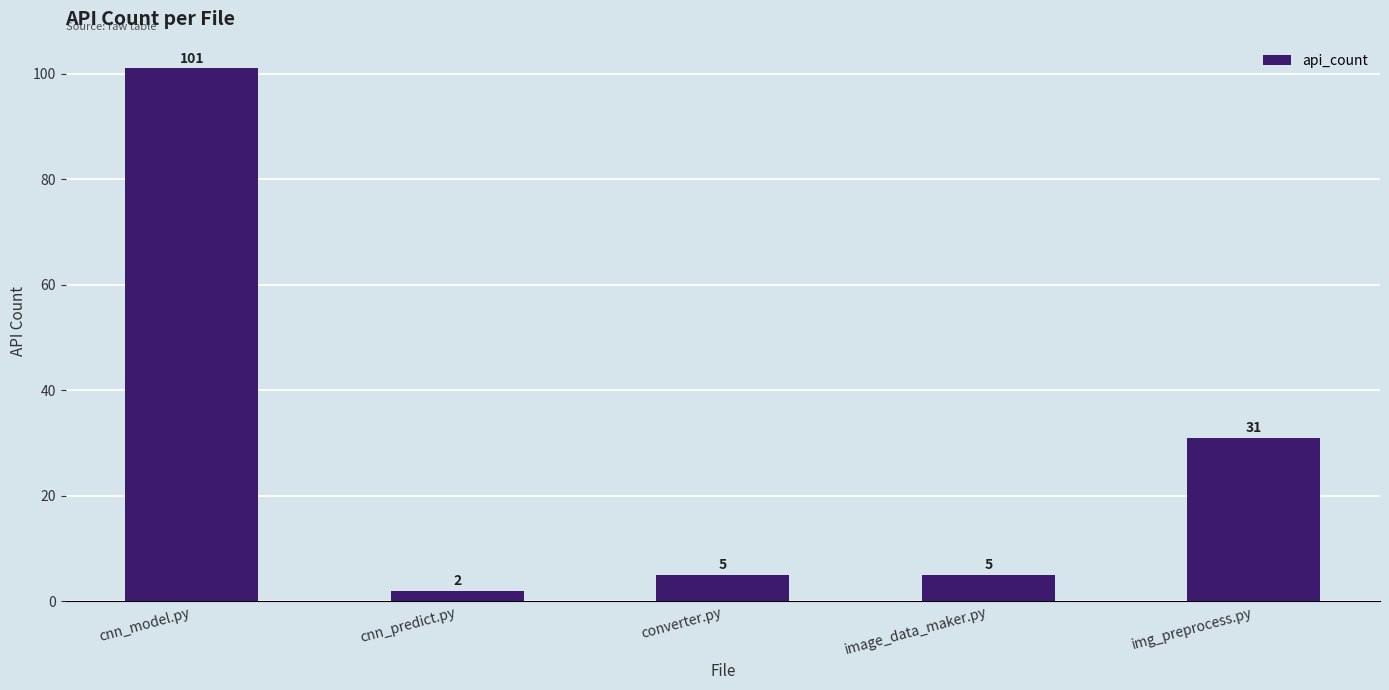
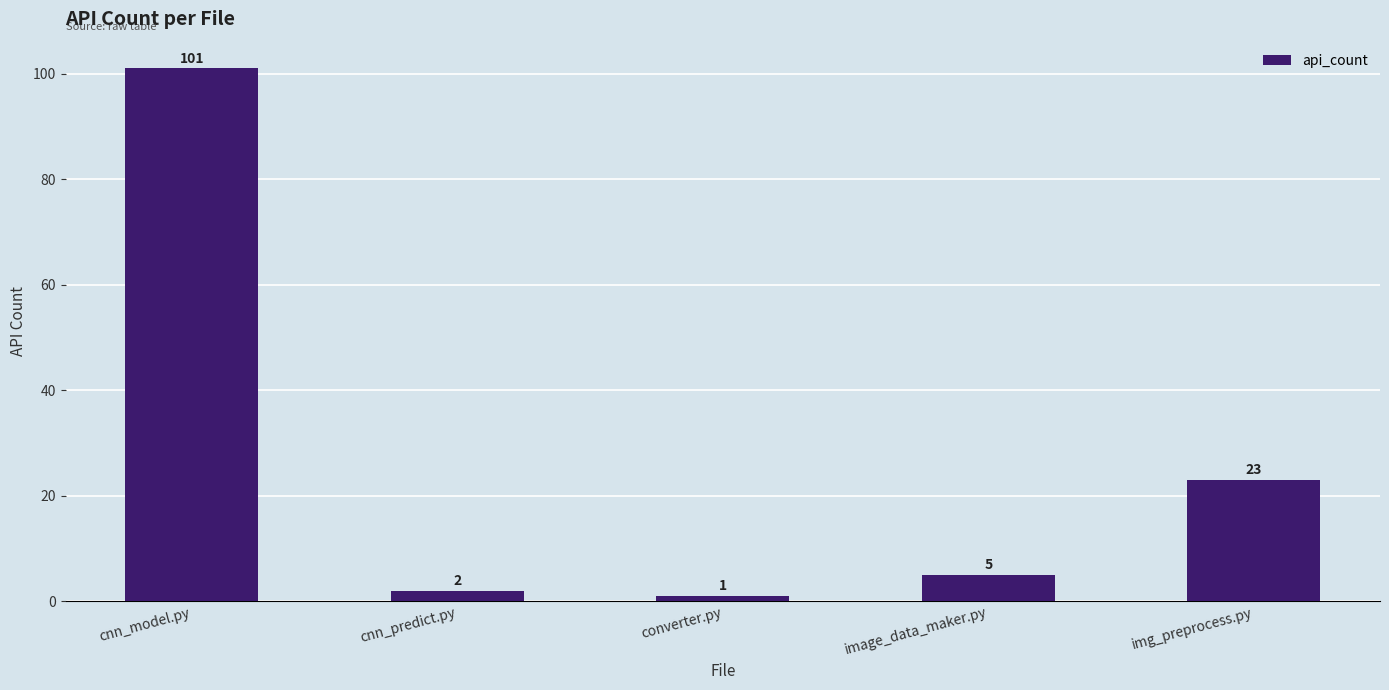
  {
    "cnn_model.py": 101,
    "cnn_predict.py": 2,
-   "converter.py": 5,
+   "converter.py": 1,
    "image_data_maker.py": 5,
-   "img_preprocess.py": 31
+   "img_preprocess.py": 23
  }
